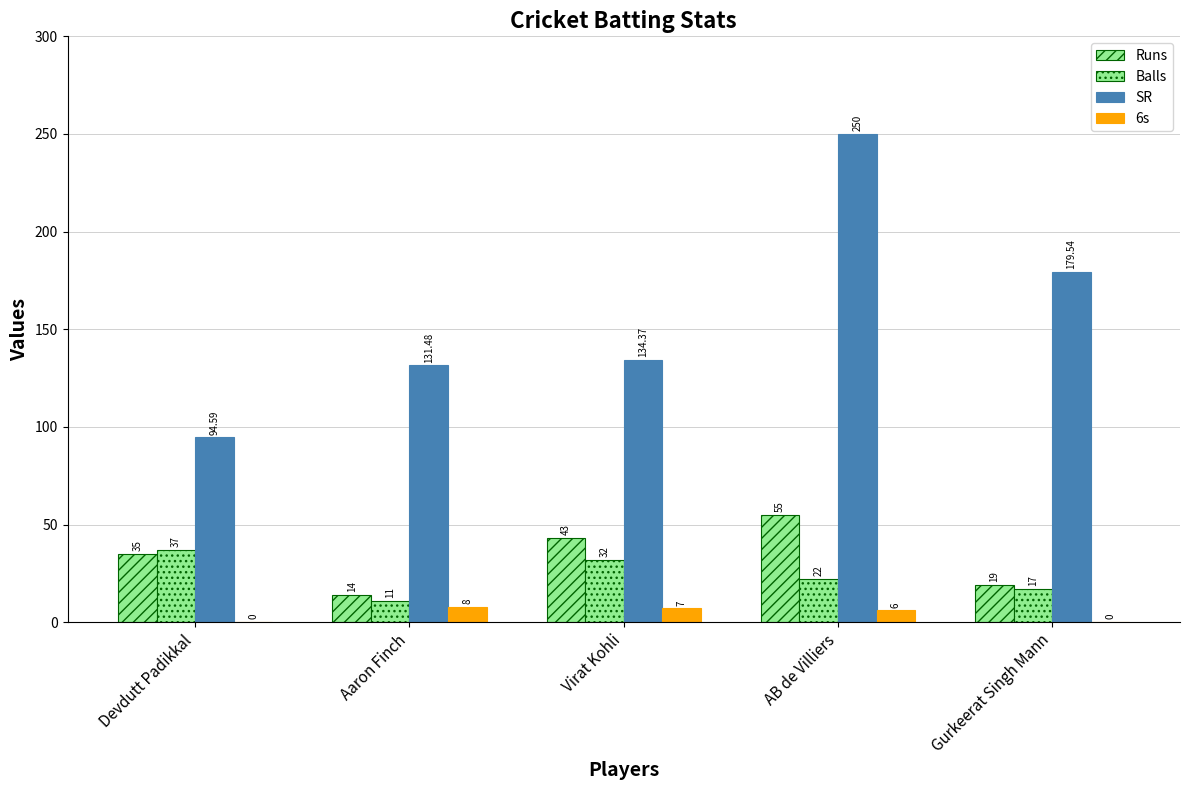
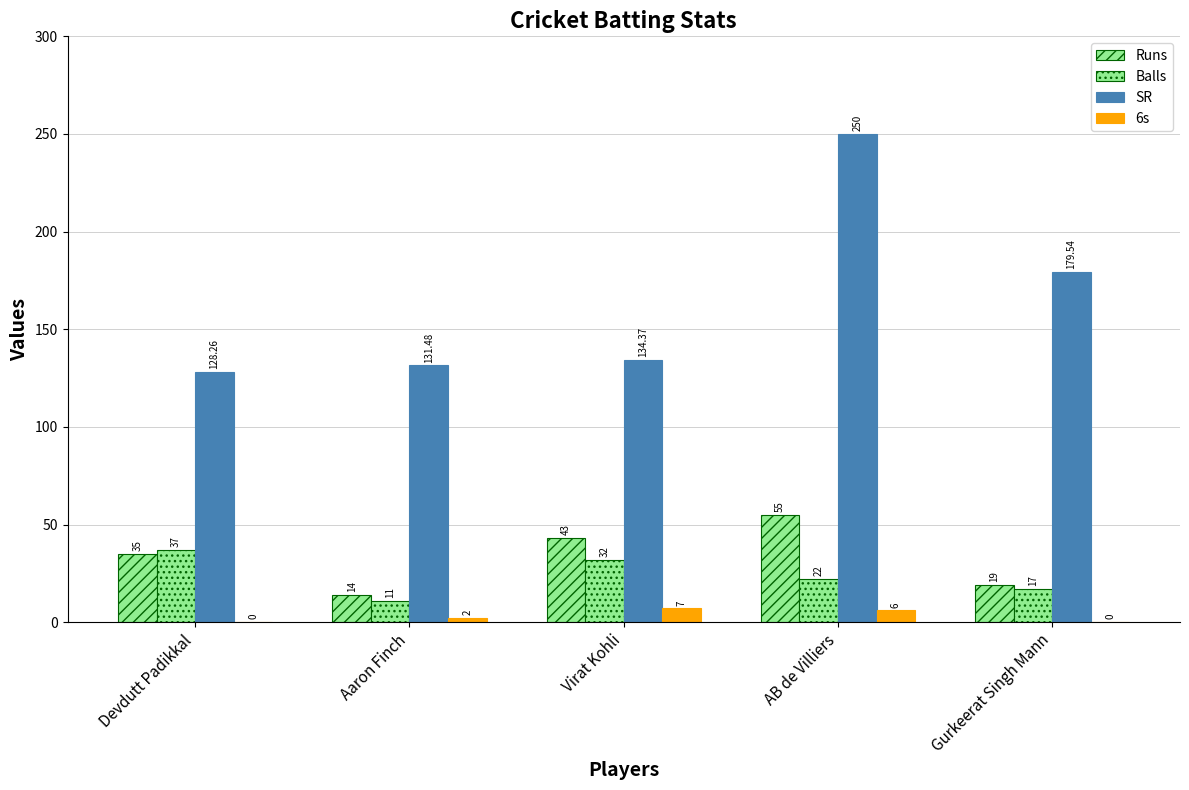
  {
    "SR": {
-     "Devdutt Padikkal": 94.59,
+     "Devdutt Padikkal": 128.26,
      "Aaron Finch": 131.48,
      "Virat Kohli": 134.37,
      "AB de Villiers": 250,
      "Gurkeerat Singh Mann": 179.54
    },
    "6s": {
      "Devdutt Padikkal": 0,
-     "Aaron Finch": 8,
+     "Aaron Finch": 2,
      "Virat Kohli": 7,
      "AB de Villiers": 6,
      "Gurkeerat Singh Mann": 0
    }
  }
